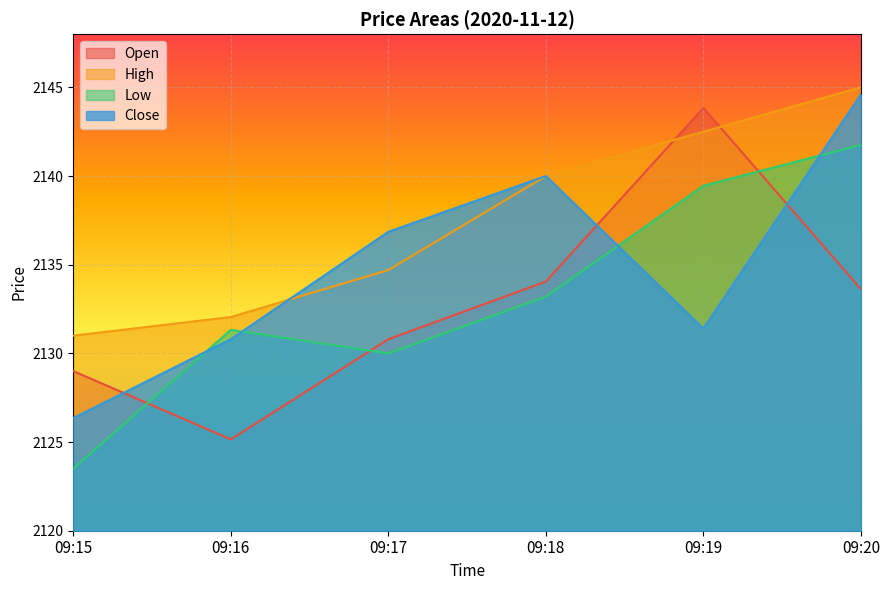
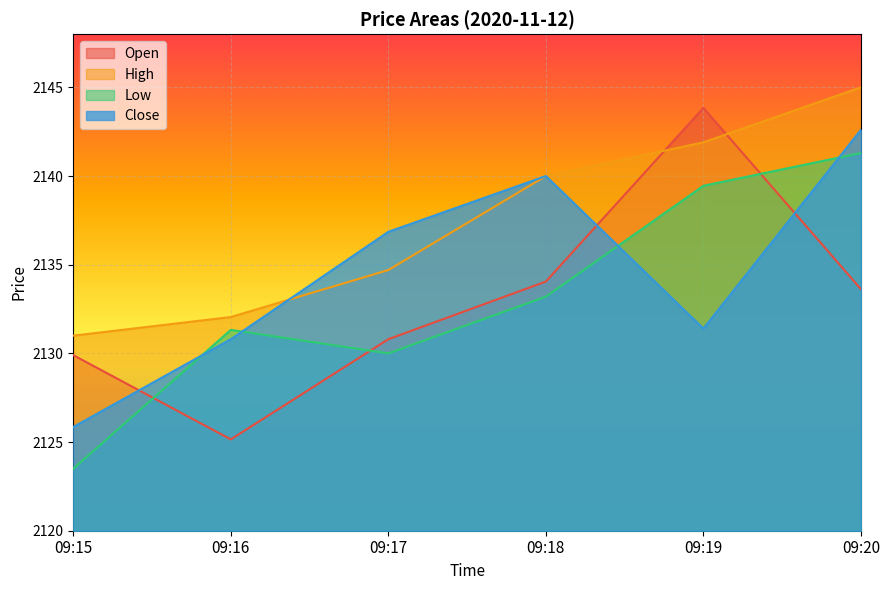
  {
    "Open": {
-     "09:15": 2129.0,
+     "09:15": 2129.9,
      "09:16": 2125.1,
      "09:17": 2130.8,
      "09:18": 2134.1,
      "09:19": 2143.8,
      "09:20": 2133.6
    },
    "High": {
      "09:15": 2131.0,
      "09:16": 2132.1,
      "09:17": 2134.7,
-     "09:19": 2142.5,
+     "09:19": 2141.9,
      "09:20": 2145.0
    },
    "Low": {
      "09:15": 2123.5,
      "09:16": 2131.3,
      "09:17": 2130.0,
      "09:18": 2133.2,
      "09:19": 2139.4,
-     "09:20": 2141.8
+     "09:20": 2141.3
    },
    "Close": {
-     "09:15": 2126.4,
+     "09:15": 2125.9,
      "09:16": 2130.8,
      "09:17": 2136.9,
      "09:19": 2131.4,
-     "09:20": 2144.6
+     "09:20": 2142.6
    }
  }
